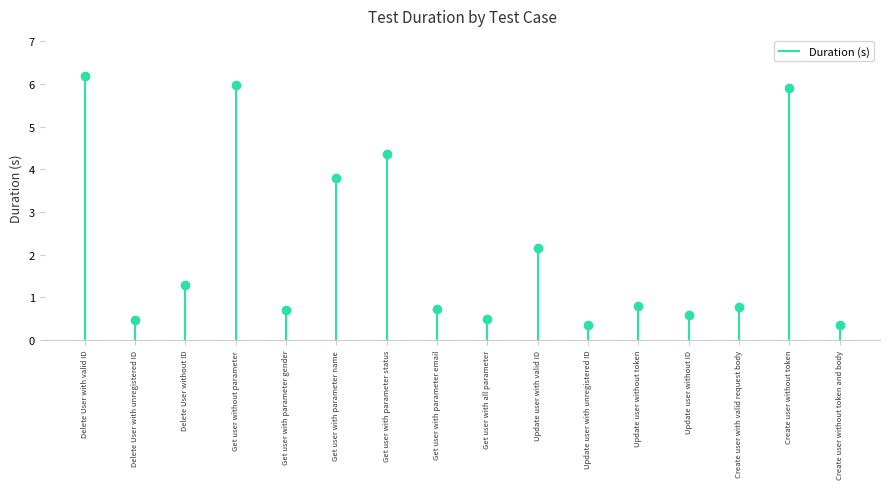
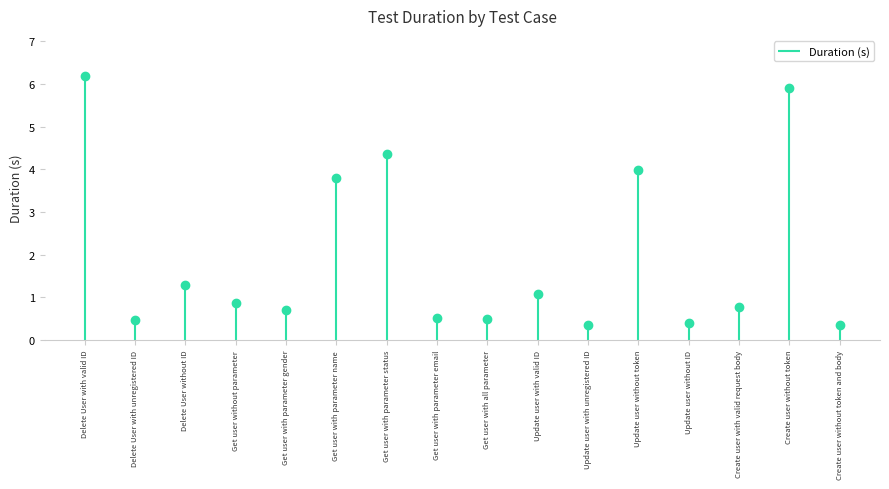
  {
    "Delete User with valid ID": 6.2,
    "Delete User with unregistered ID": 0.5,
    "Delete User without ID": 1.3,
-   "Get user without parameter": 6.0,
+   "Get user without parameter": 0.9,
    "Get user with parameter gender": 0.7,
    "Get user with parameter name": 3.8,
    "Get user with parameter status": 4.4,
-   "Get user with parameter email": 0.7,
+   "Get user with parameter email": 0.5,
    "Get user with all parameter": 0.5,
-   "Update user with valid ID": 2.2,
+   "Update user with valid ID": 1.1,
    "Update user with unregistered ID": 0.4,
-   "Update user without token": 0.8,
-   "Update user without ID": 0.6,
+   "Update user without token": 4.0,
+   "Update user without ID": 0.4,
    "Create user with valid request body": 0.8,
    "Create user without token": 5.9,
    "Create user without token and body": 0.4
  }
